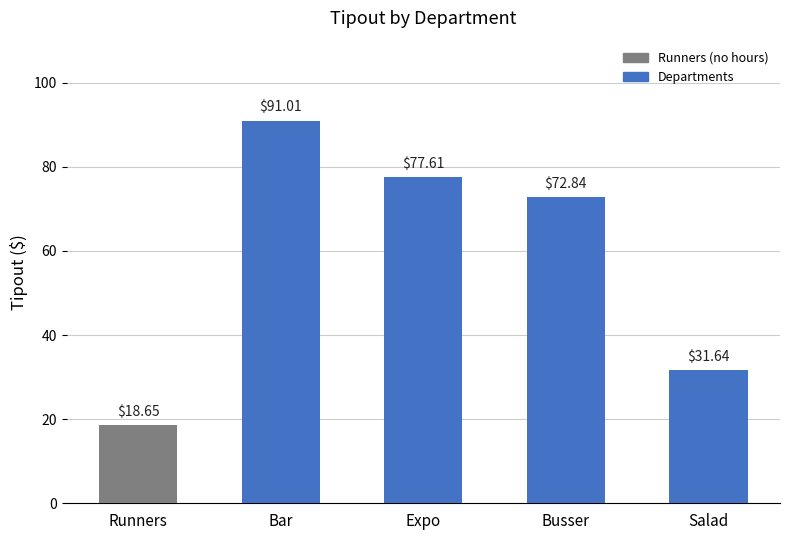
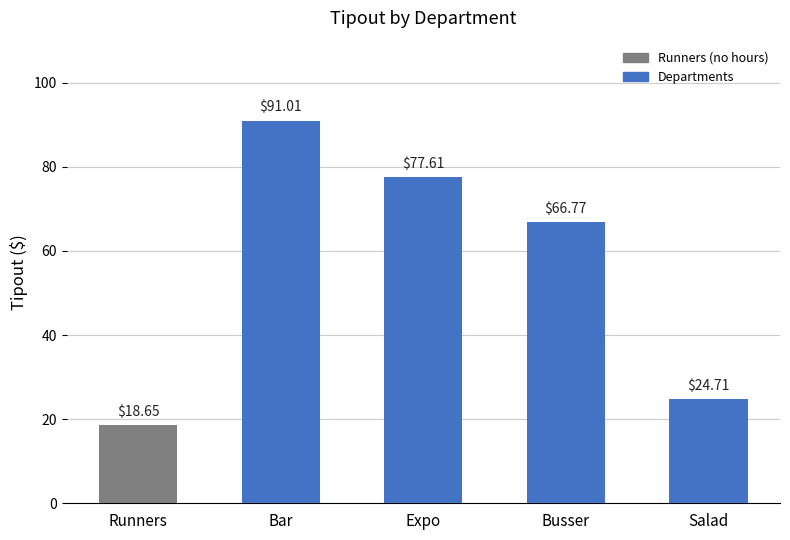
  {
    "Runners": "$18.65",
    "Bar": "$91.01",
    "Expo": "$77.61",
-   "Busser": "$72.84",
-   "Salad": "$31.64"
+   "Busser": "$66.77",
+   "Salad": "$24.71"
  }
